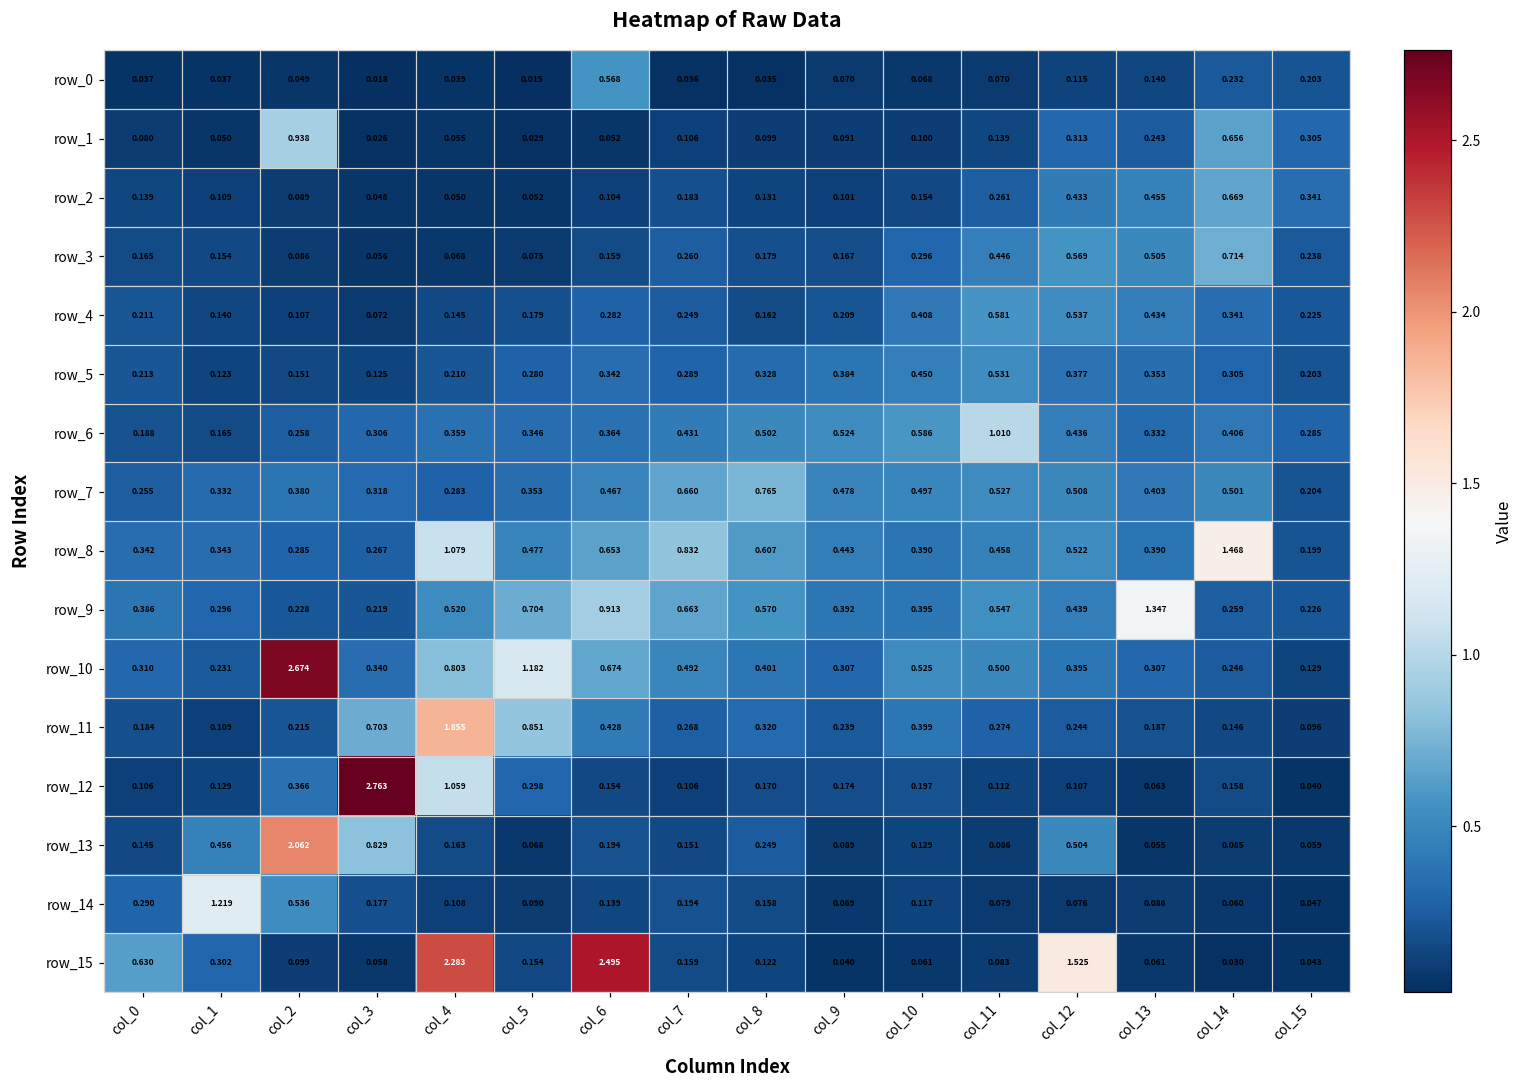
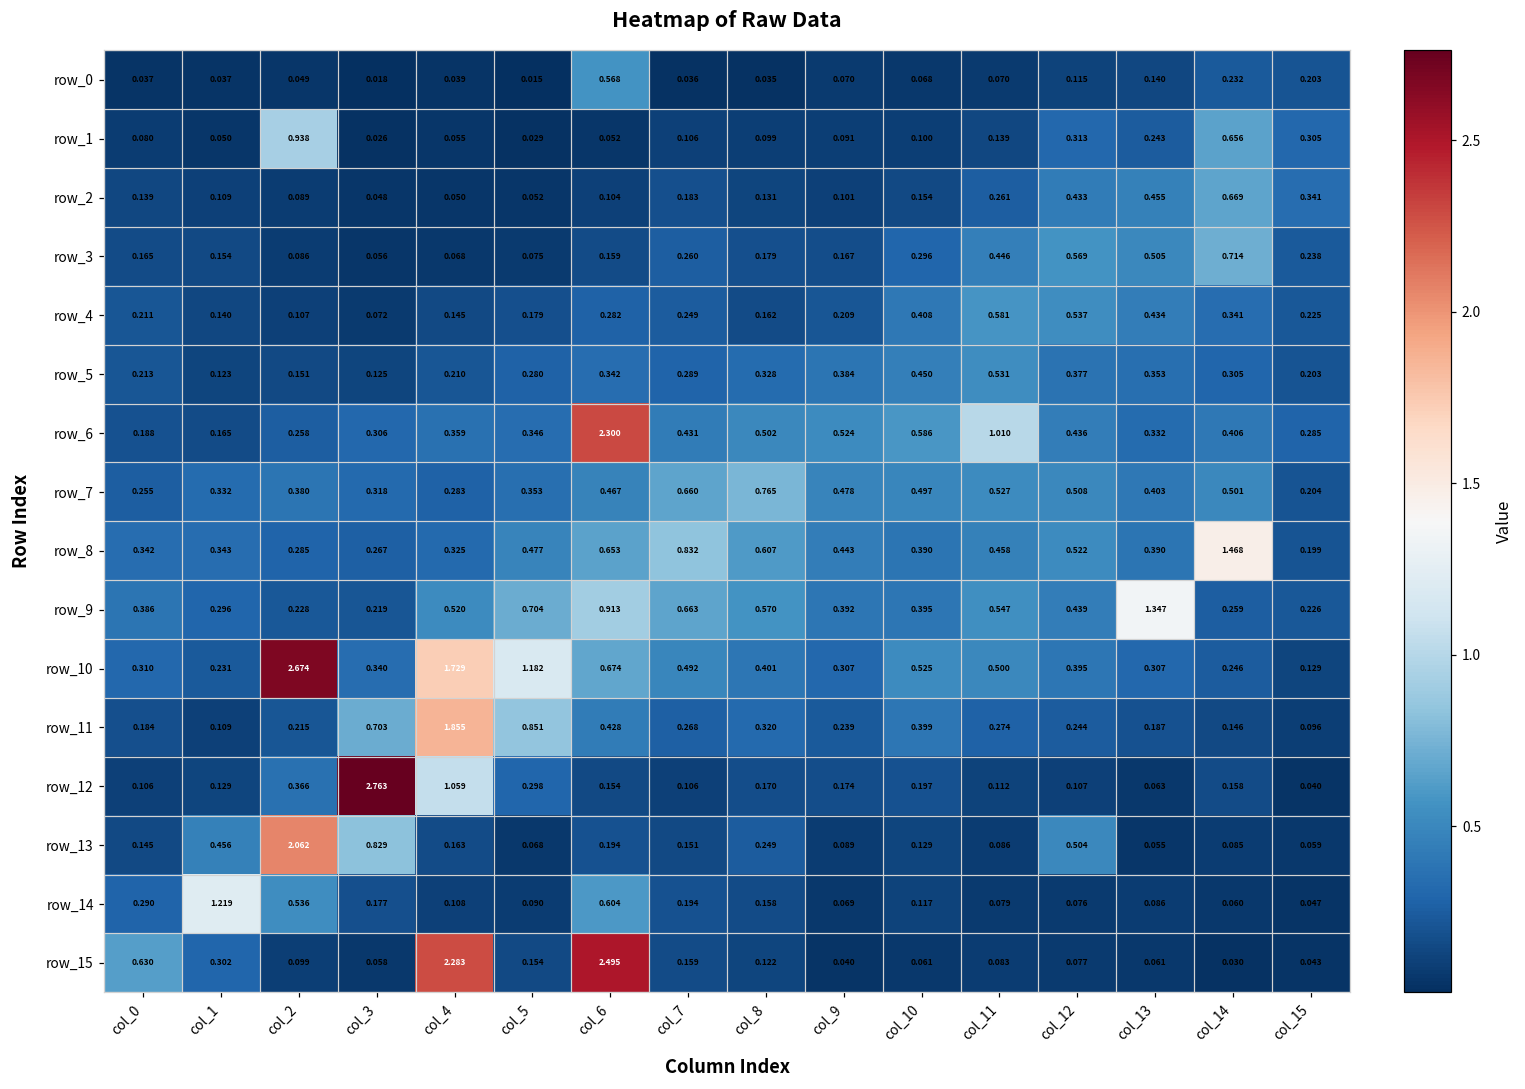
  {
    "row_6": {
      "col_0": 0.188,
      "col_1": 0.165,
      "col_2": 0.258,
      "col_3": 0.306,
      "col_4": 0.359,
      "col_5": 0.346,
-     "col_6": 0.364,
+     "col_6": 2.300,
      "col_7": 0.431,
      "col_8": 0.502,
      "col_9": 0.524,
      "col_10": 0.586,
      "col_11": 1.010,
      "col_12": 0.436,
      "col_13": 0.332,
      "col_14": 0.406,
      "col_15": 0.285
    },
    "row_8": {
      "col_0": 0.342,
      "col_1": 0.343,
      "col_2": 0.285,
      "col_3": 0.267,
-     "col_4": 1.079,
+     "col_4": 0.325,
      "col_5": 0.477,
      "col_6": 0.653,
      "col_7": 0.832,
      "col_8": 0.607,
      "col_9": 0.443,
      "col_10": 0.390,
      "col_11": 0.458,
      "col_12": 0.522,
      "col_13": 0.390,
      "col_14": 1.468,
      "col_15": 0.199
    },
    "row_10": {
      "col_0": 0.310,
      "col_1": 0.231,
      "col_2": 2.674,
      "col_3": 0.340,
-     "col_4": 0.803,
+     "col_4": 1.729,
      "col_5": 1.182,
      "col_6": 0.674,
      "col_7": 0.492,
      "col_8": 0.401,
      "col_9": 0.307,
      "col_10": 0.525,
      "col_11": 0.500,
      "col_12": 0.395,
      "col_13": 0.307,
      "col_14": 0.246,
      "col_15": 0.129
    },
    "row_14": {
      "col_0": 0.290,
      "col_1": 1.219,
      "col_2": 0.536,
      "col_3": 0.177,
      "col_4": 0.108,
      "col_5": 0.090,
-     "col_6": 0.139,
+     "col_6": 0.604,
      "col_7": 0.194,
      "col_8": 0.158,
      "col_9": 0.069,
      "col_10": 0.117,
      "col_11": 0.079,
      "col_12": 0.076,
      "col_13": 0.086,
      "col_14": 0.060,
      "col_15": 0.047
    },
    "row_15": {
      "col_0": 0.630,
      "col_1": 0.302,
      "col_2": 0.099,
      "col_3": 0.058,
      "col_4": 2.283,
      "col_5": 0.154,
      "col_6": 2.495,
      "col_7": 0.159,
      "col_8": 0.122,
      "col_9": 0.040,
      "col_10": 0.061,
      "col_11": 0.083,
-     "col_12": 1.525,
+     "col_12": 0.077,
      "col_13": 0.061,
      "col_14": 0.030,
      "col_15": 0.043
    }
  }
